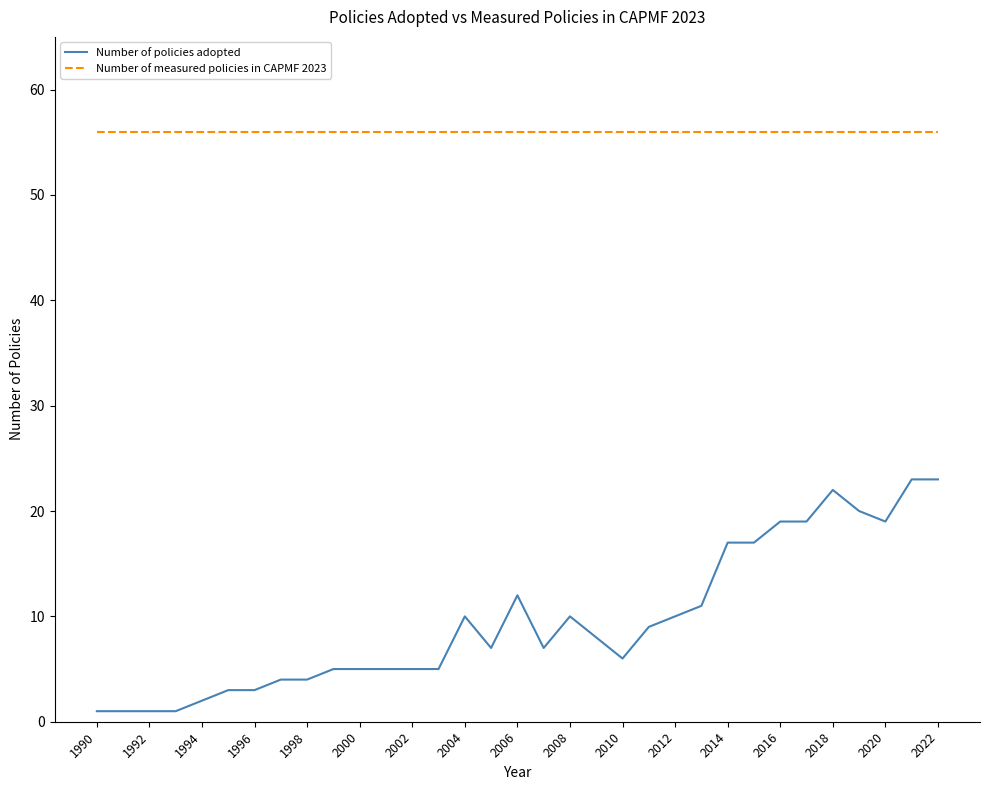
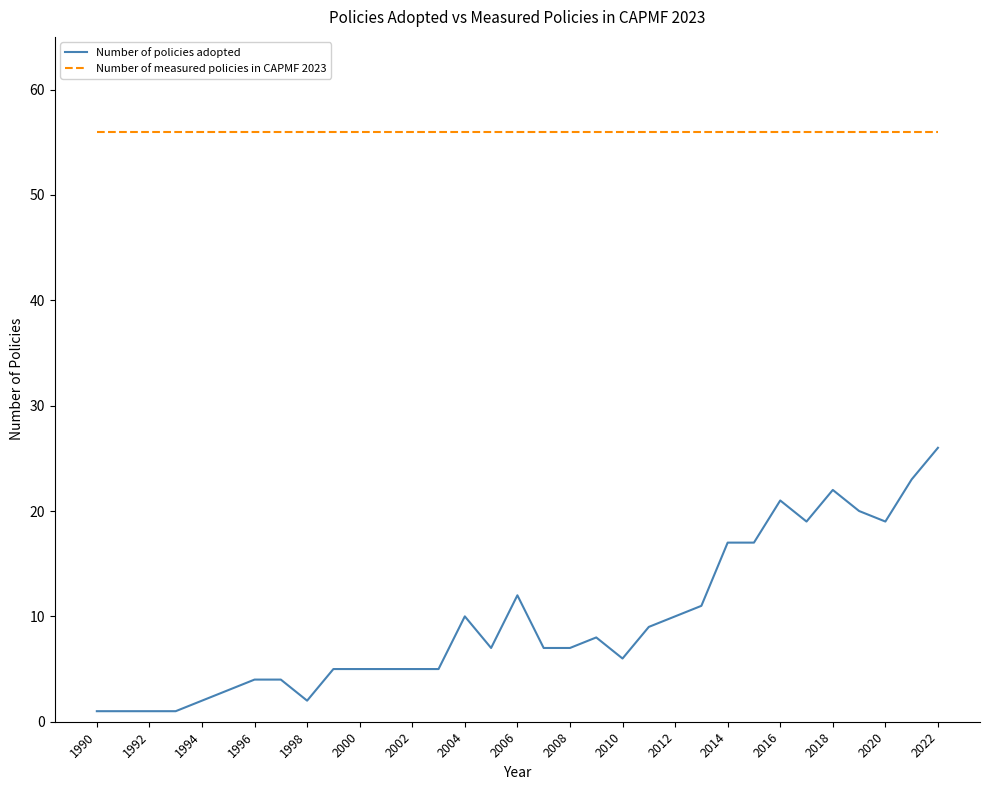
  {
    "Number of policies adopted": {
      "1990": 1,
      "1992": 1,
      "1994": 2,
-     "1996": 3,
-     "1998": 4,
+     "1996": 4,
+     "1998": 2,
      "2000": 5,
      "2002": 5,
      "2004": 10,
      "2006": 12,
-     "2008": 10,
+     "2008": 7,
      "2010": 6,
      "2012": 10,
      "2014": 17,
-     "2016": 19,
+     "2016": 21,
      "2018": 22,
      "2020": 19,
-     "2022": 23
+     "2022": 26
    },
    "Number of measured policies in CAPMF 2023": {
      "1990": 56,
      "1992": 56,
      "1994": 56,
      "1996": 56,
      "1998": 56,
      "2000": 56,
      "2002": 56,
      "2004": 56,
      "2006": 56,
      "2008": 56,
      "2010": 56,
      "2012": 56,
      "2014": 56,
      "2016": 56,
      "2018": 56,
      "2020": 56,
      "2022": 56
    }
  }
